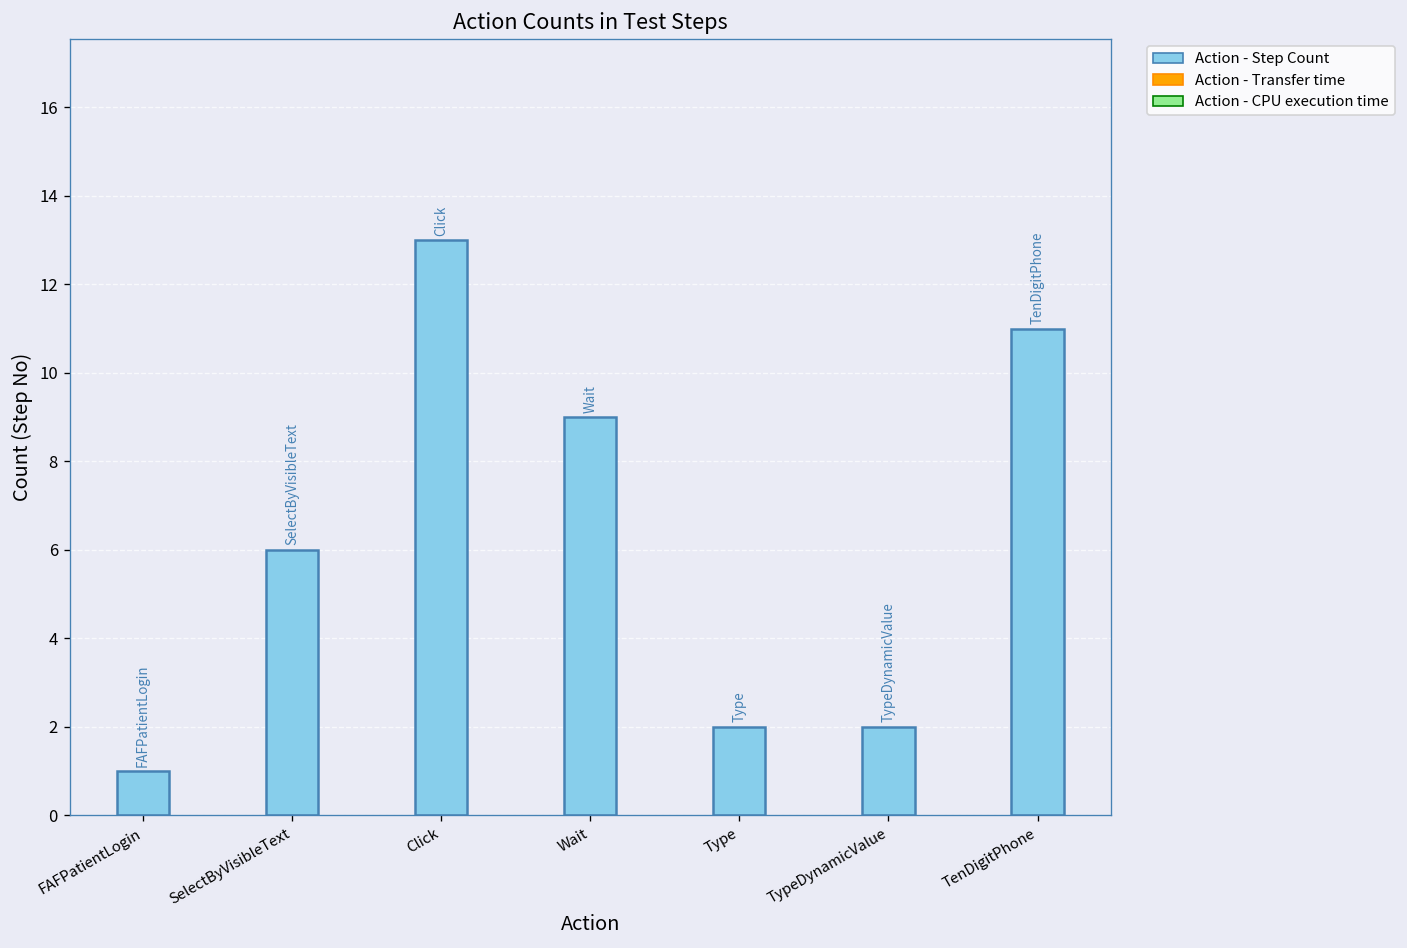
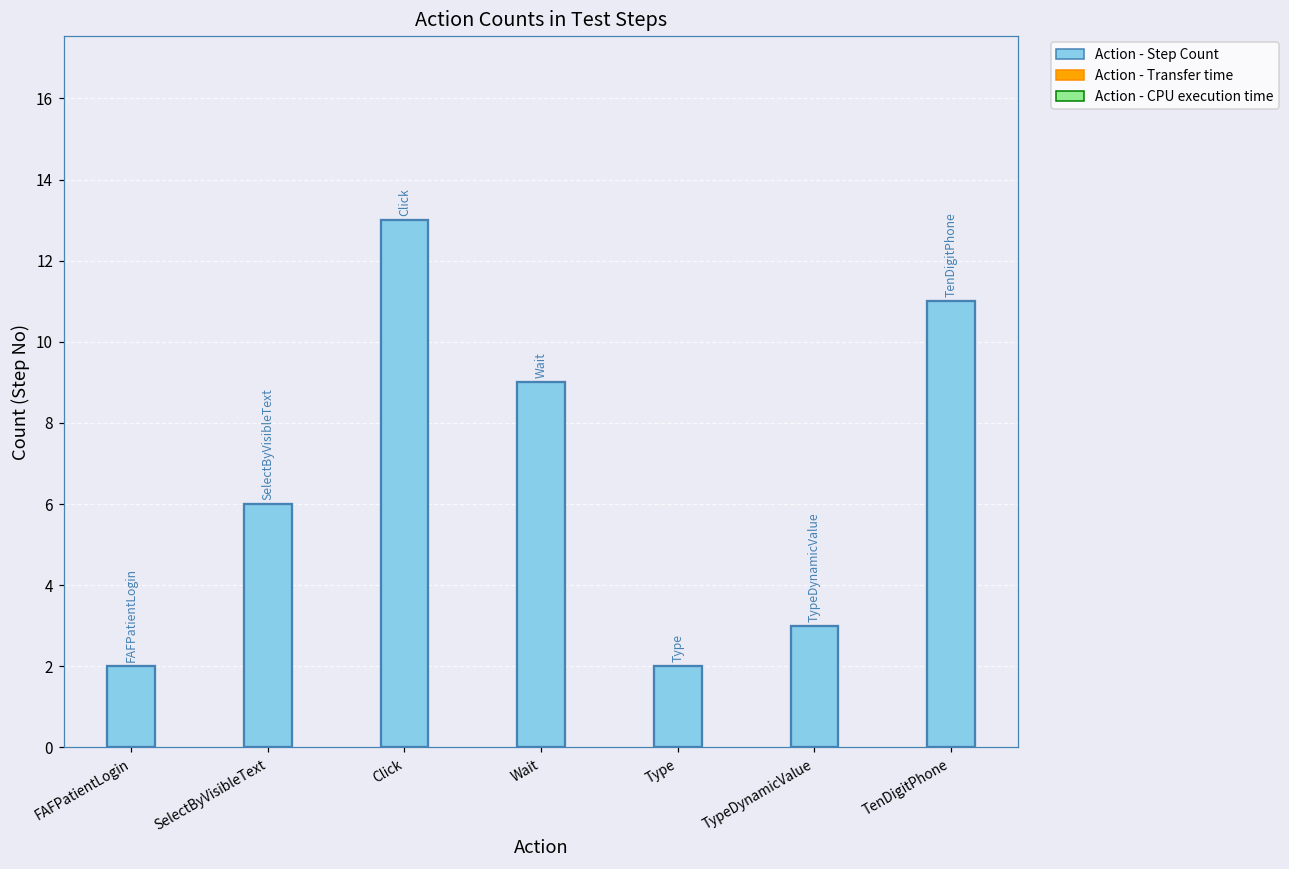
  {
-   "FAFPatientLogin": 1,
+   "FAFPatientLogin": 2,
    "SelectByVisibleText": 6,
    "Click": 13,
    "Wait": 9,
    "Type": 2,
-   "TypeDynamicValue": 2,
+   "TypeDynamicValue": 3,
    "TenDigitPhone": 11
  }
